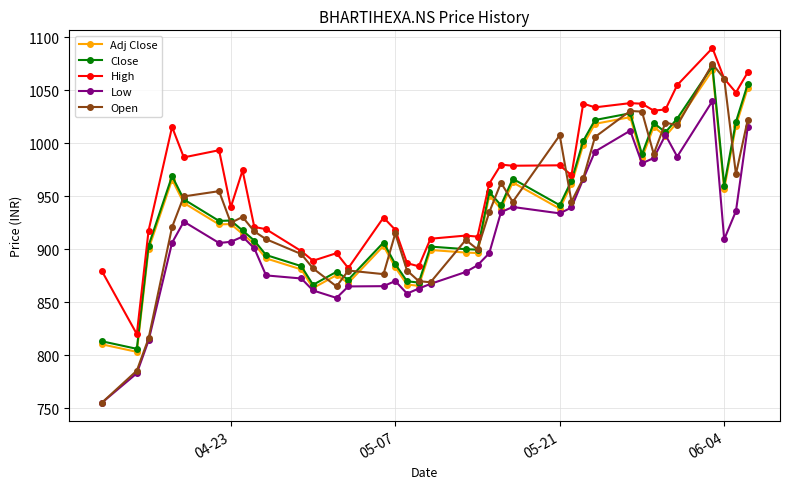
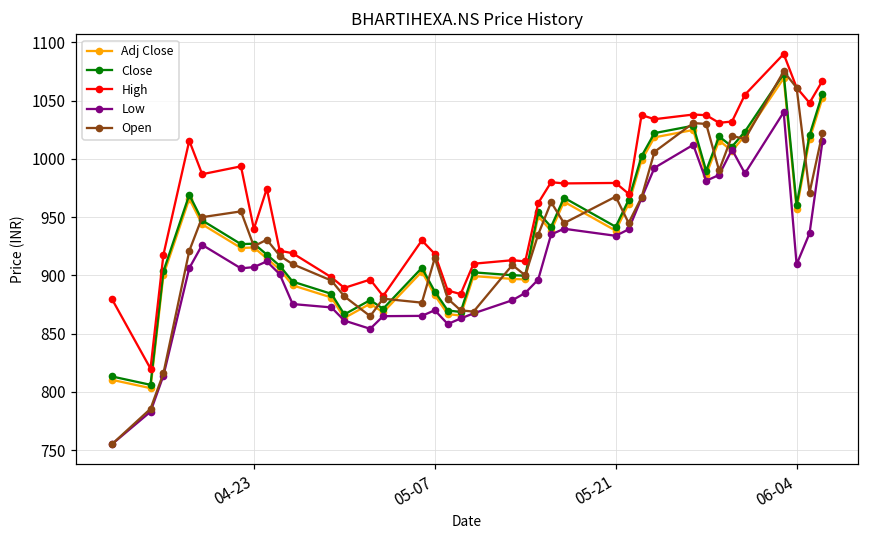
  {
    "Adj Close": {
      "05-07": 883,
      "05-21": 938,
      "06-04": 957
    },
    "Close": {
      "05-07": 886,
      "05-21": 942,
      "06-04": 960
    },
    "High": {
      "04-23": 940,
      "05-07": 918,
      "05-21": 979
    },
    "Low": {
      "04-23": 907,
      "05-07": 870,
      "05-21": 934,
      "06-04": 909
    },
    "Open": {
      "05-07": 915,
-     "05-21": 1008
+     "05-21": 968
    }
  }
